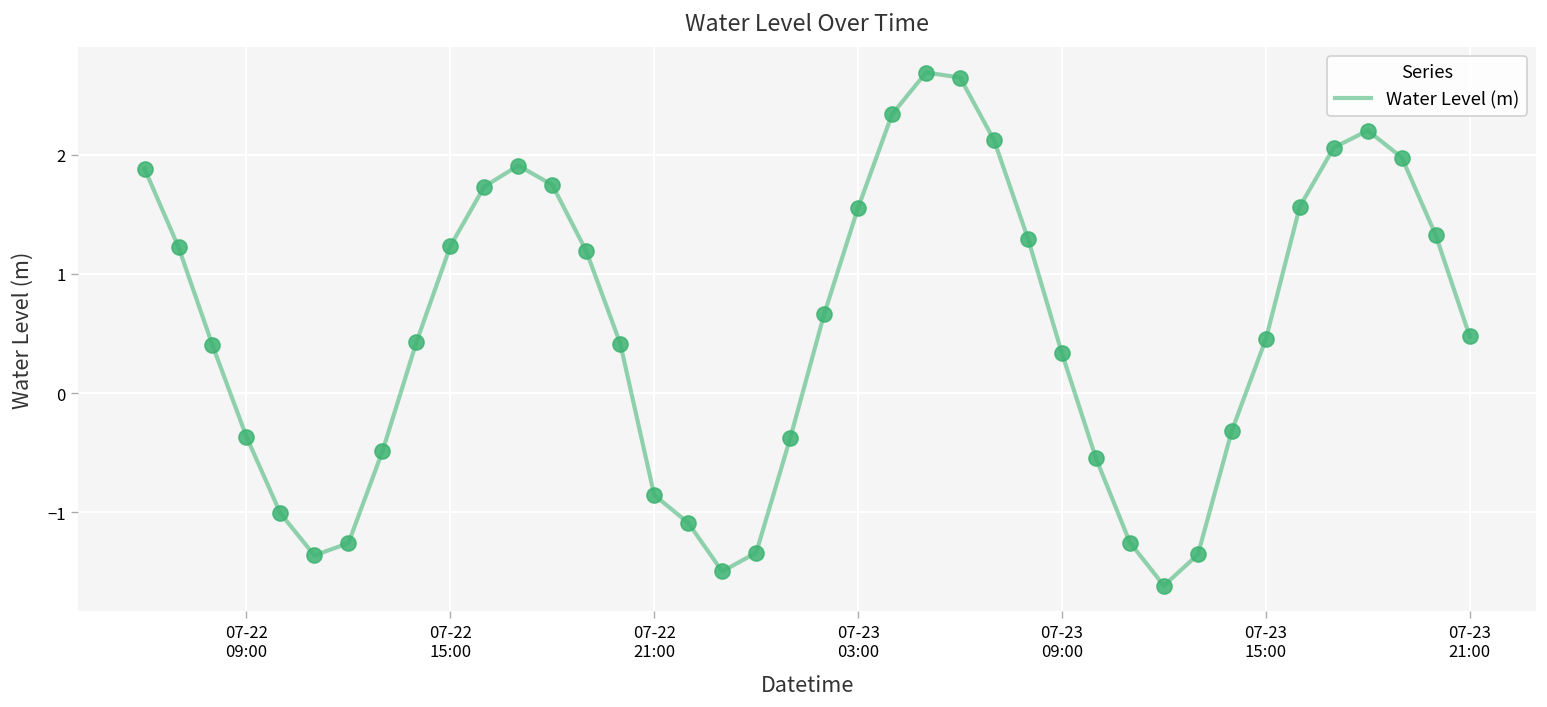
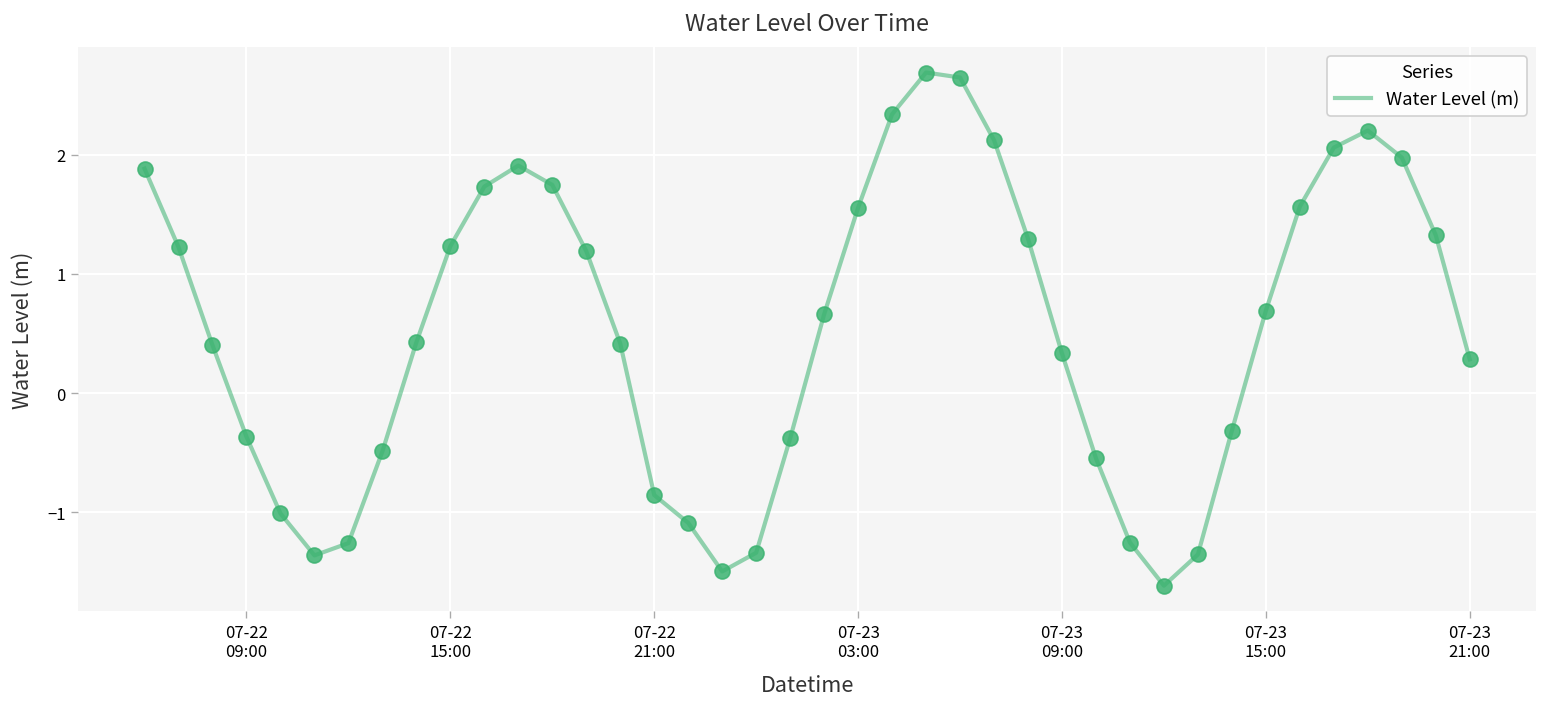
  {
    "07-22 09:00": -0.4,
    "07-22 15:00": 1.2,
    "07-22 21:00": -0.9,
    "07-23 03:00": 1.6,
    "07-23 09:00": 0.3,
-   "07-23 15:00": 0.5,
-   "07-23 21:00": 0.5
+   "07-23 15:00": 0.7,
+   "07-23 21:00": 0.3
  }
